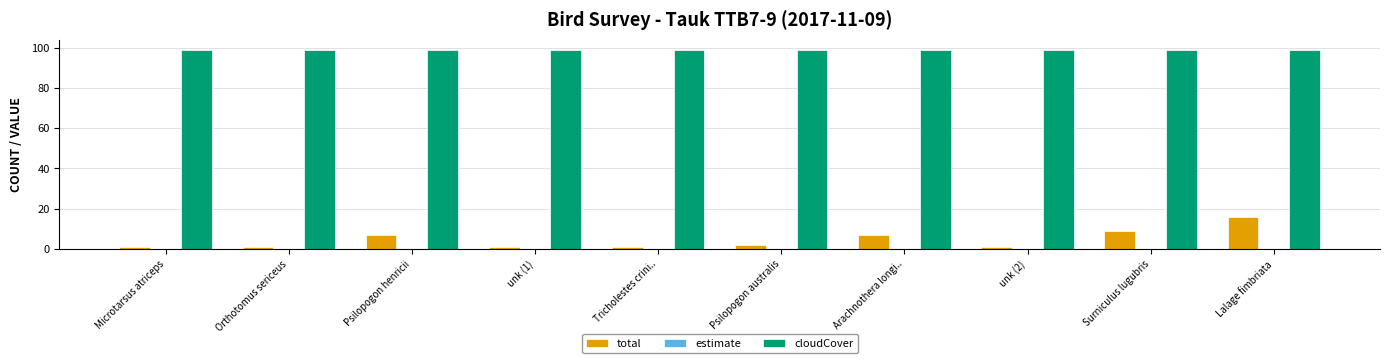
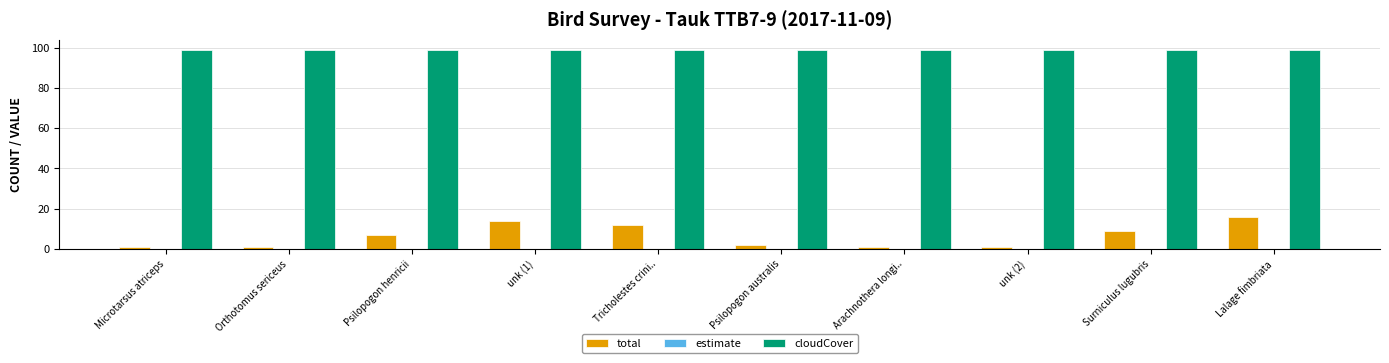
  {
    "total": {
      "Psilopogon henricii": 7,
-     "unk (1)": 1,
-     "Tricholestes crini..": 1,
+     "unk (1)": 14,
+     "Tricholestes crini..": 12,
      "Psilopogon australis": 2,
-     "Arachnothera longi..": 7,
+     "Arachnothera longi..": 1,
      "Surniculus lugubris": 9,
      "Lalage fimbriata": 16
    },
    "estimate": {
      "Microtarsus atriceps": 0,
      "Orthotomus sericeus": 0,
      "Psilopogon henricii": 0,
      "unk (1)": 0,
      "Tricholestes crini..": 0,
      "Psilopogon australis": 0,
      "Arachnothera longi..": 0,
      "unk (2)": 0,
      "Surniculus lugubris": 0,
      "Lalage fimbriata": 0
    },
    "cloudCover": {
      "Microtarsus atriceps": 99,
      "Orthotomus sericeus": 99,
      "Psilopogon henricii": 99,
      "unk (1)": 99,
      "Tricholestes crini..": 99,
      "Psilopogon australis": 99,
      "Arachnothera longi..": 99,
      "unk (2)": 99,
      "Surniculus lugubris": 99,
      "Lalage fimbriata": 99
    }
  }
